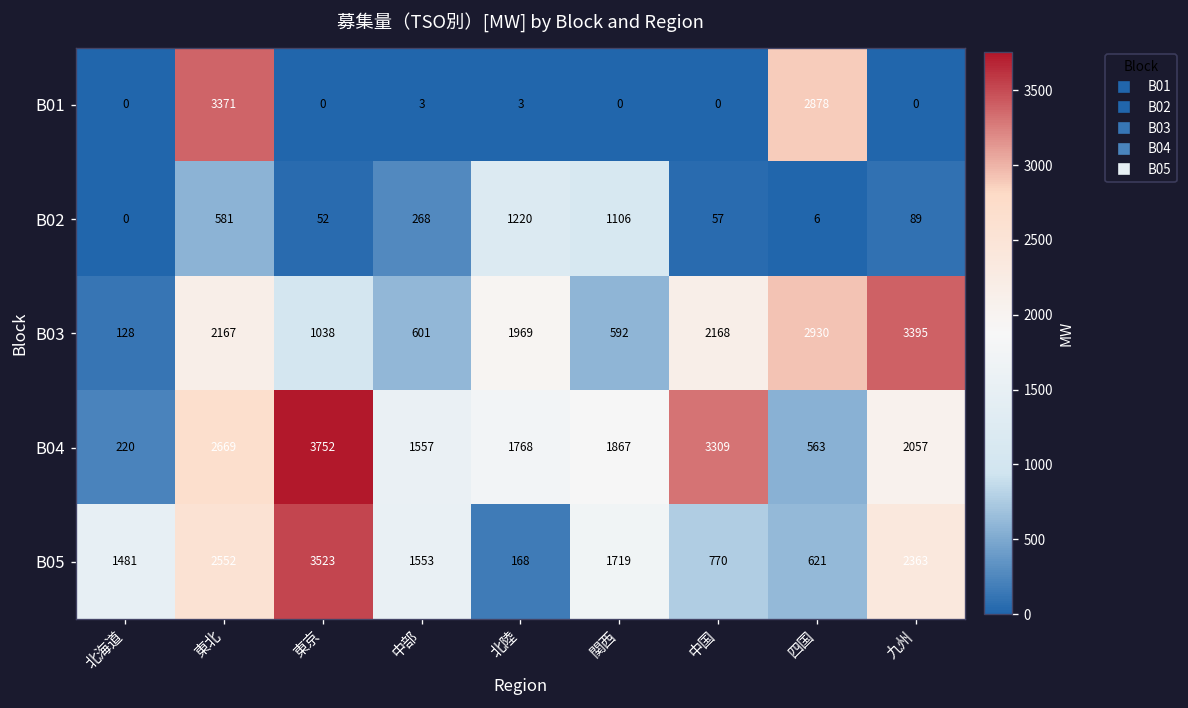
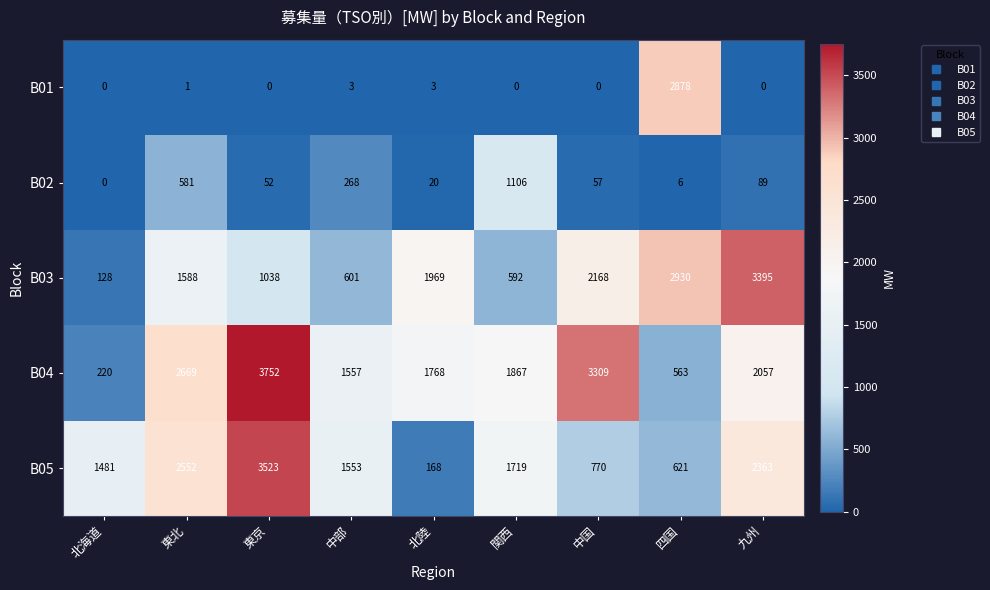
  {
    "B01": {
      "北海道": 0,
-     "東北": 3371,
+     "東北": 1,
      "東京": 0,
      "中部": 3,
      "北陸": 3,
      "関西": 0,
      "中国": 0,
      "四国": 2878,
      "九州": 0
    },
    "B02": {
      "北海道": 0,
      "東北": 581,
      "東京": 52,
      "中部": 268,
-     "北陸": 1220,
+     "北陸": 20,
      "関西": 1106,
      "中国": 57,
      "四国": 6,
      "九州": 89
    },
    "B03": {
      "北海道": 128,
-     "東北": 2167,
+     "東北": 1588,
      "東京": 1038,
      "中部": 601,
      "北陸": 1969,
      "関西": 592,
      "中国": 2168,
      "四国": 2930,
      "九州": 3395
    },
    "B04": {
      "北海道": 220,
      "東北": 2669,
      "東京": 3752,
      "中部": 1557,
      "北陸": 1768,
      "関西": 1867,
      "中国": 3309,
      "四国": 563,
      "九州": 2057
    },
    "B05": {
      "北海道": 1481,
      "東京": 3523,
      "中部": 1553,
      "北陸": 168,
      "関西": 1719,
      "中国": 770,
      "四国": 621
    }
  }
